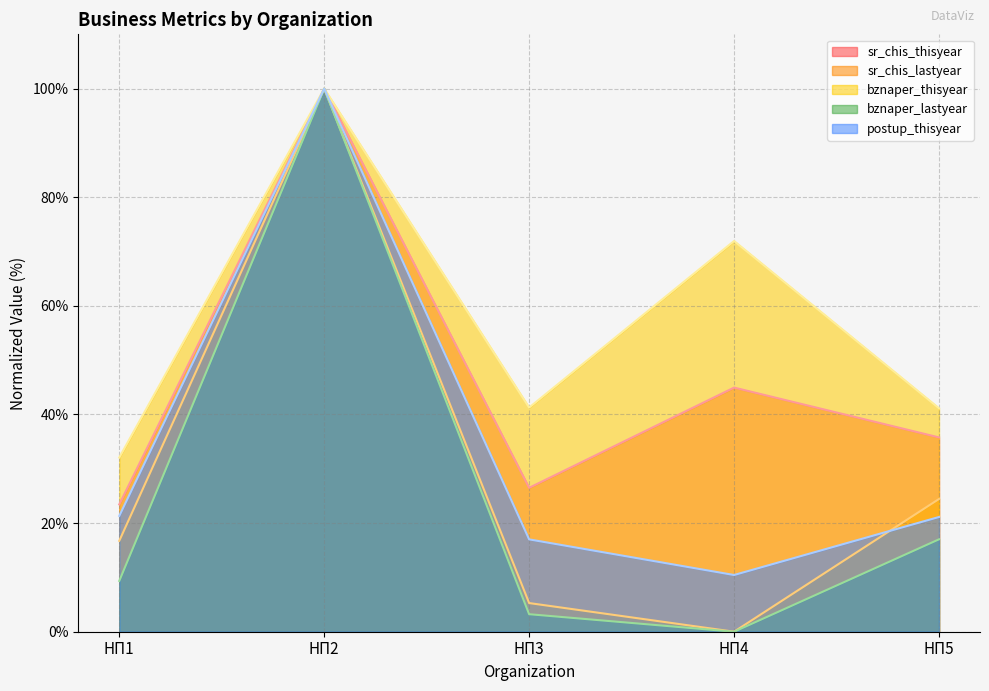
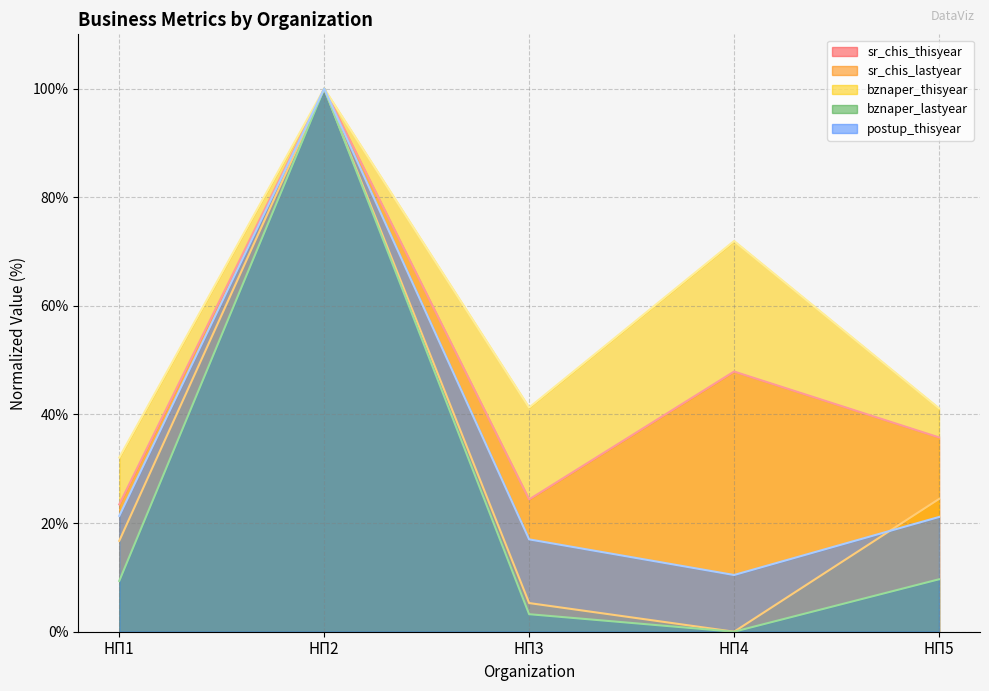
  {
    "sr_chis_thisyear": {
      "НП1": "23%",
-     "НП3": "27%",
-     "НП4": "45%",
+     "НП3": "24%",
+     "НП4": "48%",
      "НП5": "36%"
    },
    "bznaper_lastyear": {
      "НП1": "9%",
      "НП3": "3%",
-     "НП5": "17%"
+     "НП5": "10%"
    },
    "postup_thisyear": {
      "НП1": "21%",
      "НП3": "17%",
      "НП4": "10%",
      "НП5": "21%"
    }
  }
